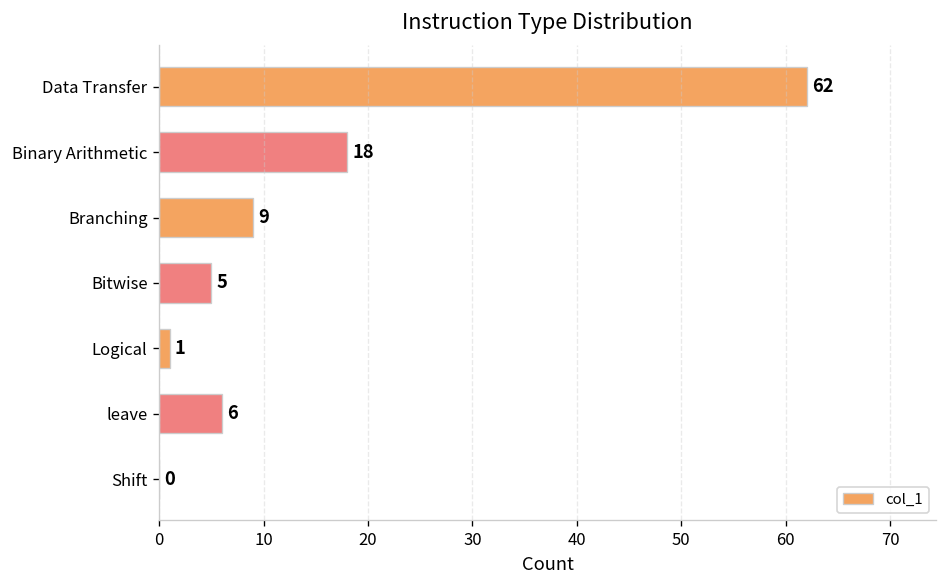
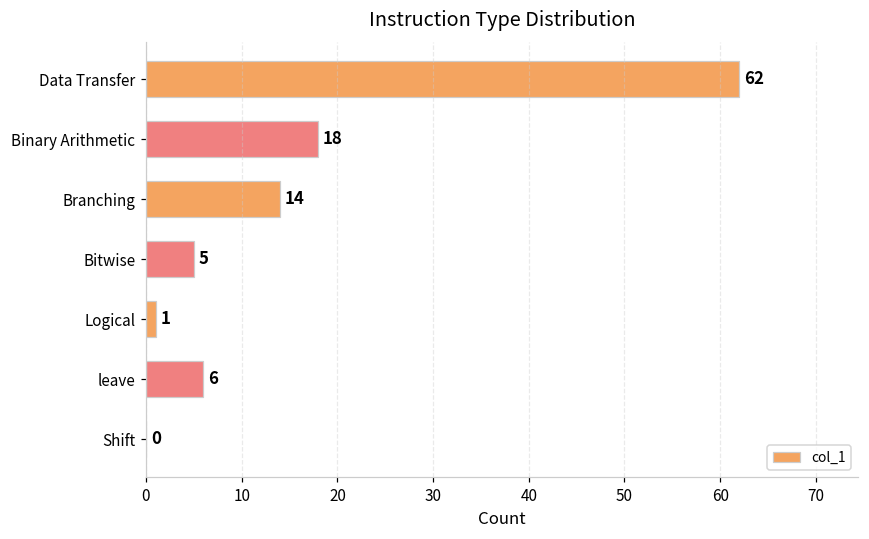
  {
    "Data Transfer": 62,
    "Binary Arithmetic": 18,
-   "Branching": 9,
+   "Branching": 14,
    "Bitwise": 5,
    "Logical": 1,
    "leave": 6,
    "Shift": 0
  }
